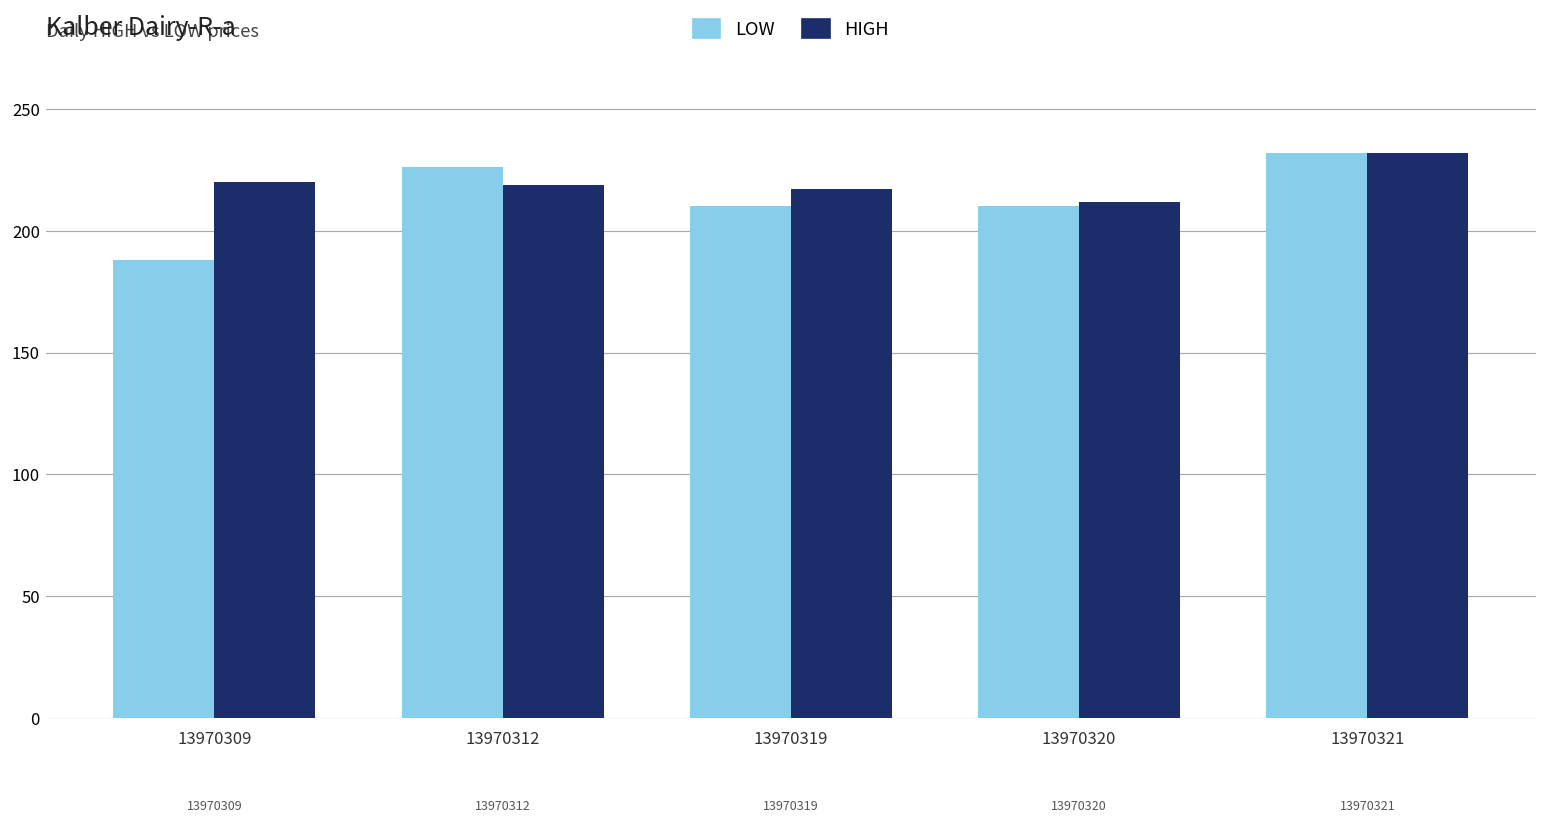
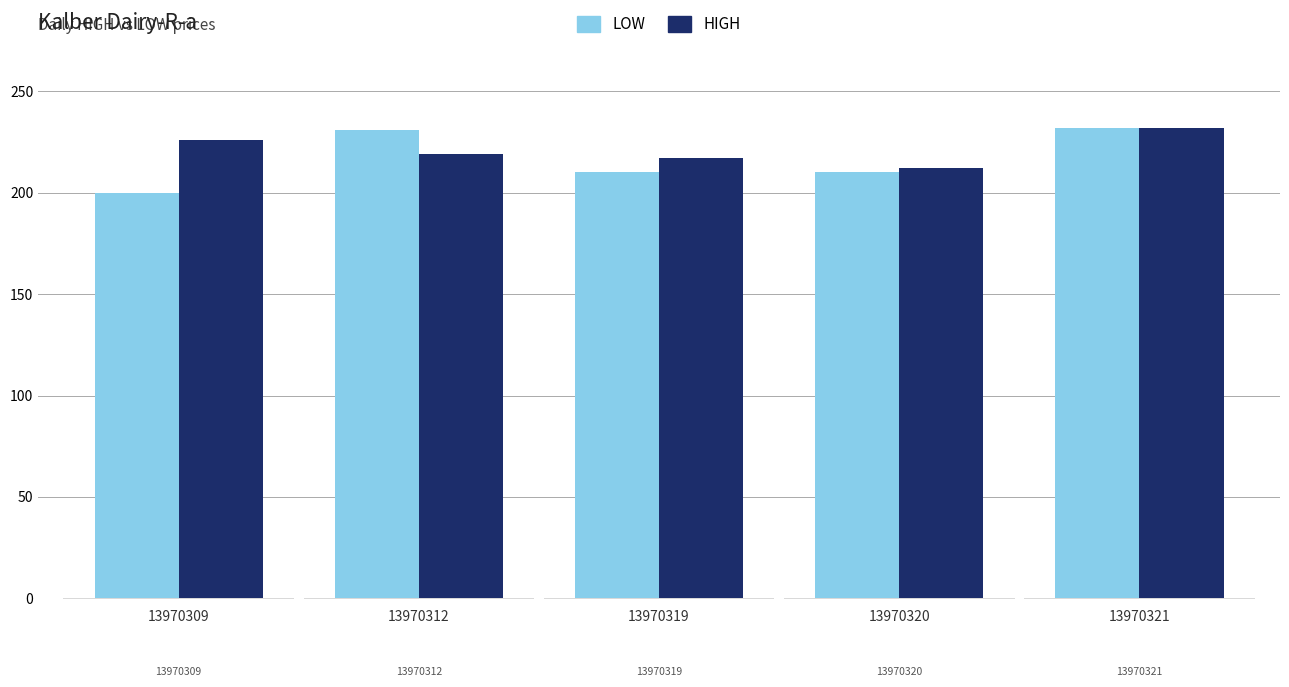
  {
    "LOW": {
-     "13970309": 188,
-     "13970312": 226,
+     "13970309": 200,
+     "13970312": 231,
      "13970319": 210,
      "13970320": 210,
      "13970321": 232
    },
    "HIGH": {
-     "13970309": 220,
+     "13970309": 226,
      "13970312": 219,
      "13970319": 217,
      "13970320": 212,
      "13970321": 232
    }
  }
